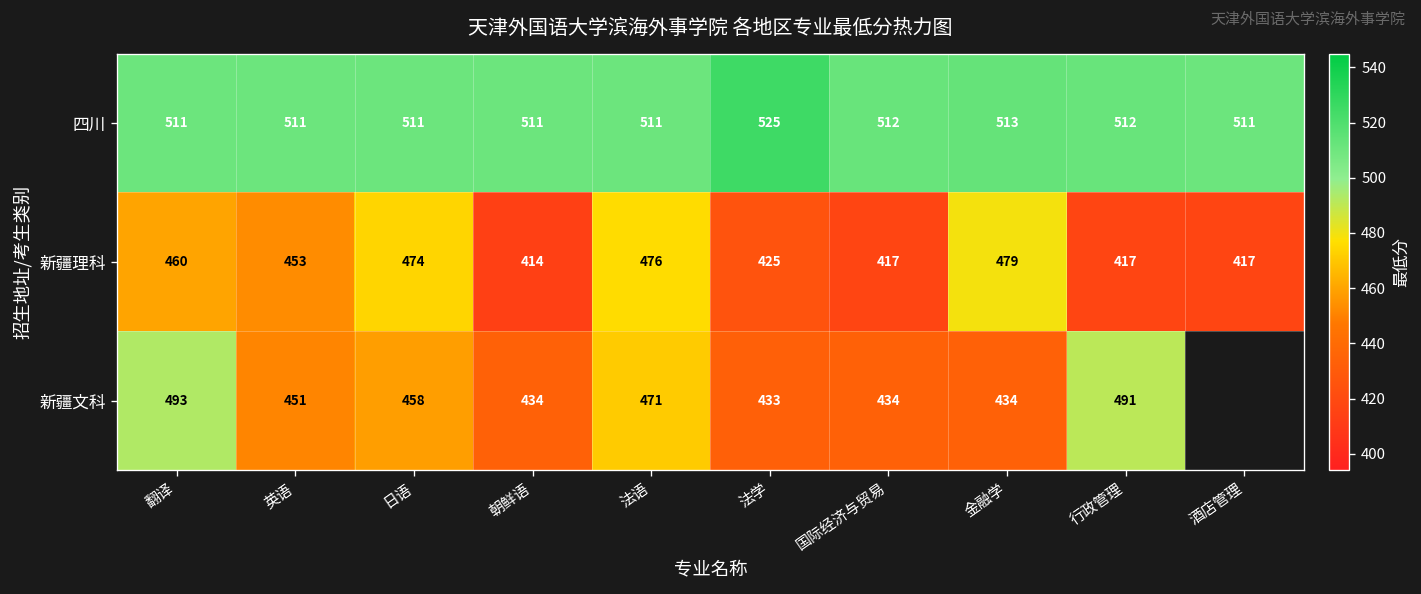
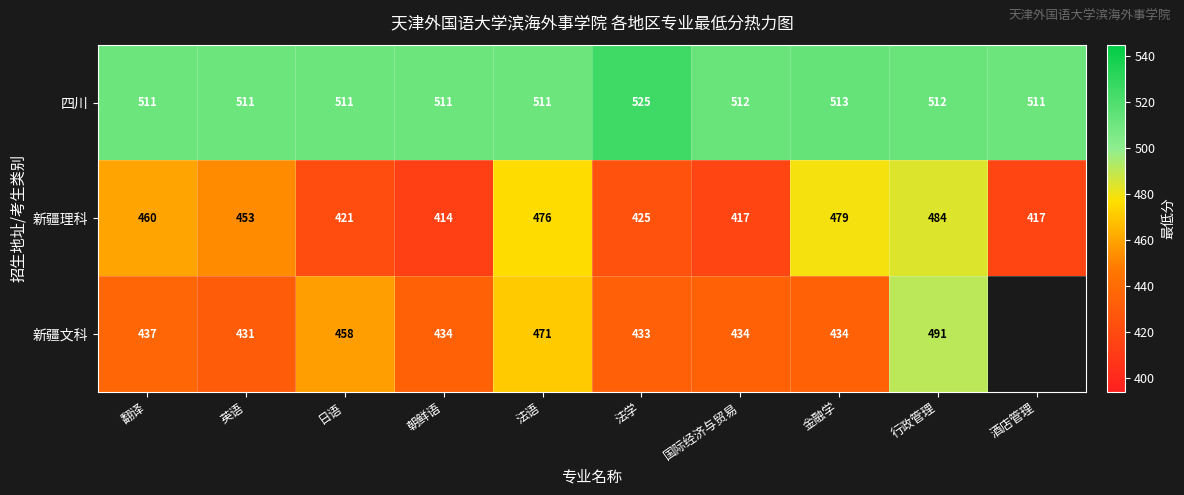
  {
    "四川": {
      "翻译": 511,
      "英语": 511,
      "日语": 511,
      "朝鲜语": 511,
      "法语": 511,
      "法学": 525,
      "国际经济与贸易": 512,
      "金融学": 513,
      "行政管理": 512,
      "酒店管理": 511
    },
    "新疆理科": {
      "翻译": 460,
      "英语": 453,
-     "日语": 474,
+     "日语": 421,
      "朝鲜语": 414,
      "法语": 476,
      "法学": 425,
      "国际经济与贸易": 417,
      "金融学": 479,
-     "行政管理": 417,
+     "行政管理": 484,
      "酒店管理": 417
    },
    "新疆文科": {
-     "翻译": 493,
-     "英语": 451,
+     "翻译": 437,
+     "英语": 431,
      "日语": 458,
      "朝鲜语": 434,
      "法语": 471,
      "法学": 433,
      "国际经济与贸易": 434,
      "金融学": 434,
      "行政管理": 491
    }
  }
